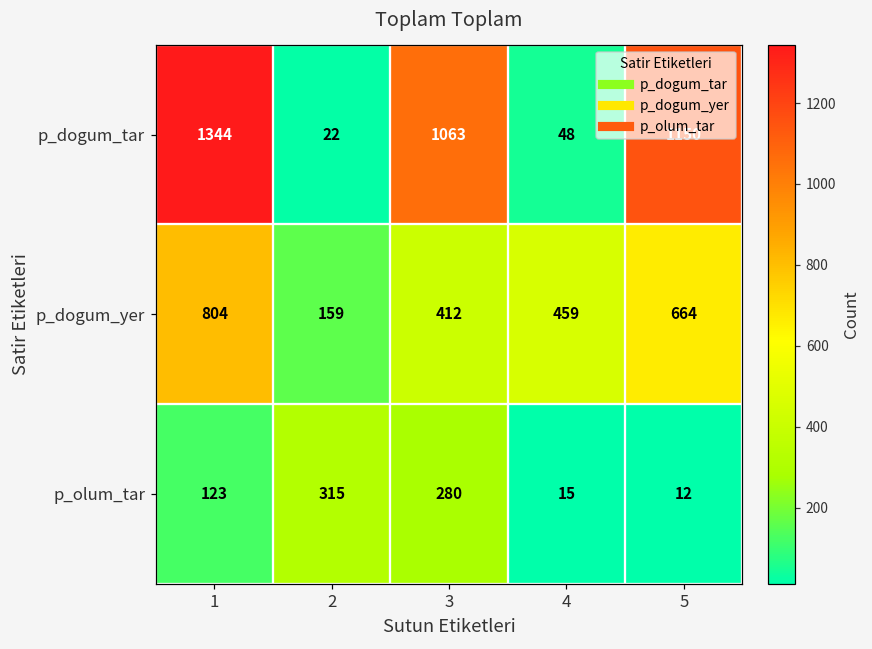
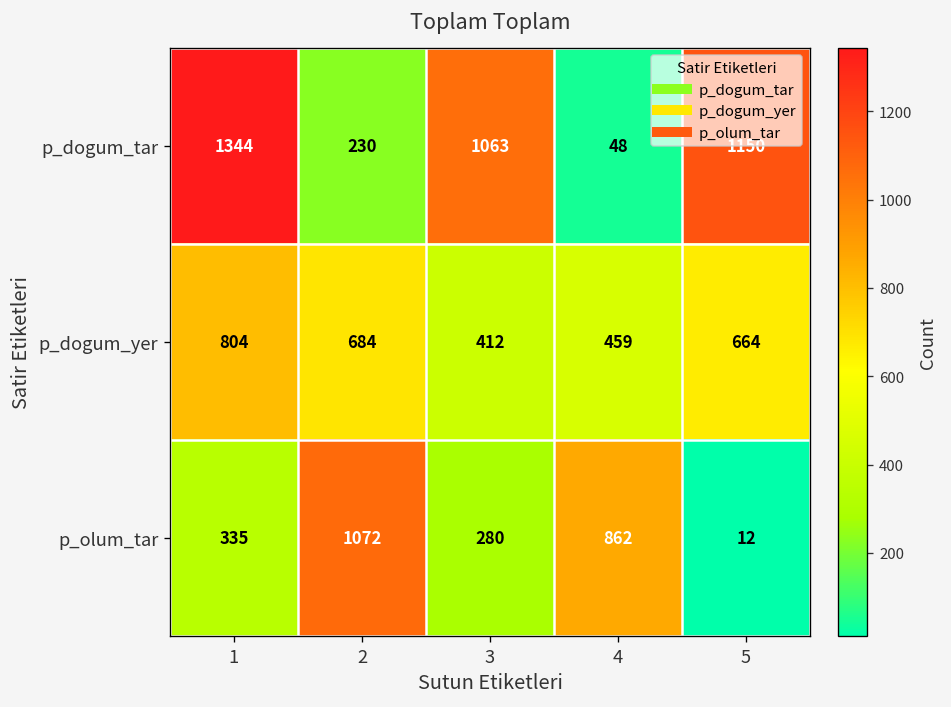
  {
    "p_dogum_tar": {
      "1": 1344,
-     "2": 22,
+     "2": 230,
      "3": 1063,
      "4": 48
    },
    "p_dogum_yer": {
      "1": 804,
-     "2": 159,
+     "2": 684,
      "3": 412,
      "4": 459,
      "5": 664
    },
    "p_olum_tar": {
-     "1": 123,
-     "2": 315,
+     "1": 335,
+     "2": 1072,
      "3": 280,
-     "4": 15,
+     "4": 862,
      "5": 12
    }
  }
